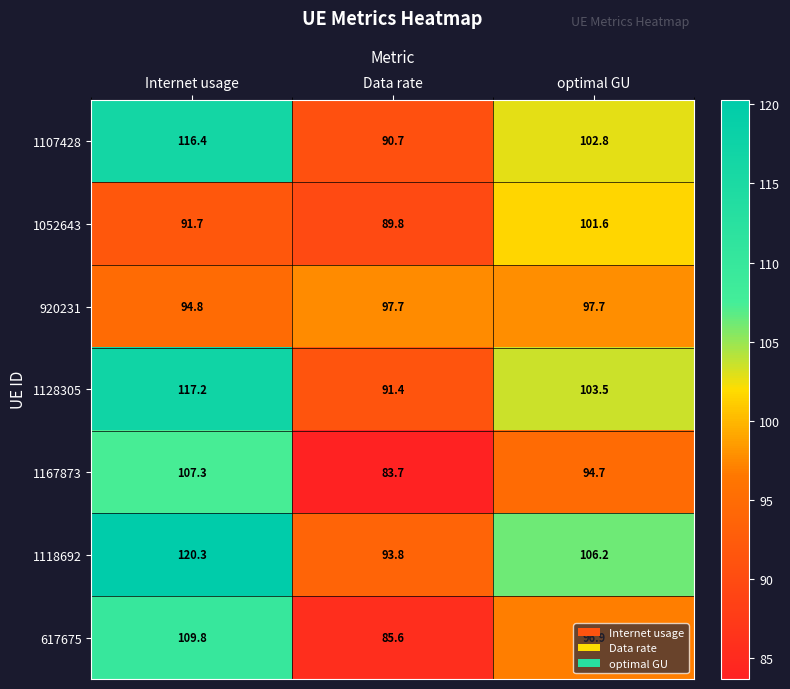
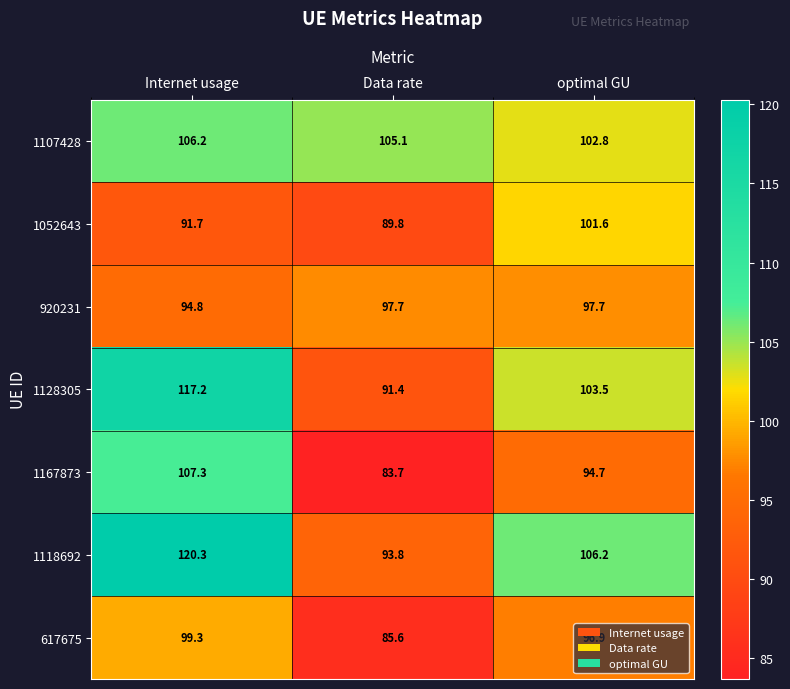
  {
    "1107428": {
-     "Internet usage": 116.4,
-     "Data rate": 90.7,
+     "Internet usage": 106.2,
+     "Data rate": 105.1,
      "optimal GU": 102.8
    },
    "1052643": {
      "Internet usage": 91.7,
      "Data rate": 89.8,
      "optimal GU": 101.6
    },
    "920231": {
      "Internet usage": 94.8,
      "Data rate": 97.7,
      "optimal GU": 97.7
    },
    "1128305": {
      "Internet usage": 117.2,
      "Data rate": 91.4,
      "optimal GU": 103.5
    },
    "1167873": {
      "Internet usage": 107.3,
      "Data rate": 83.7,
      "optimal GU": 94.7
    },
    "1118692": {
      "Internet usage": 120.3,
      "Data rate": 93.8,
      "optimal GU": 106.2
    },
    "617675": {
-     "Internet usage": 109.8,
+     "Internet usage": 99.3,
      "Data rate": 85.6
    }
  }
